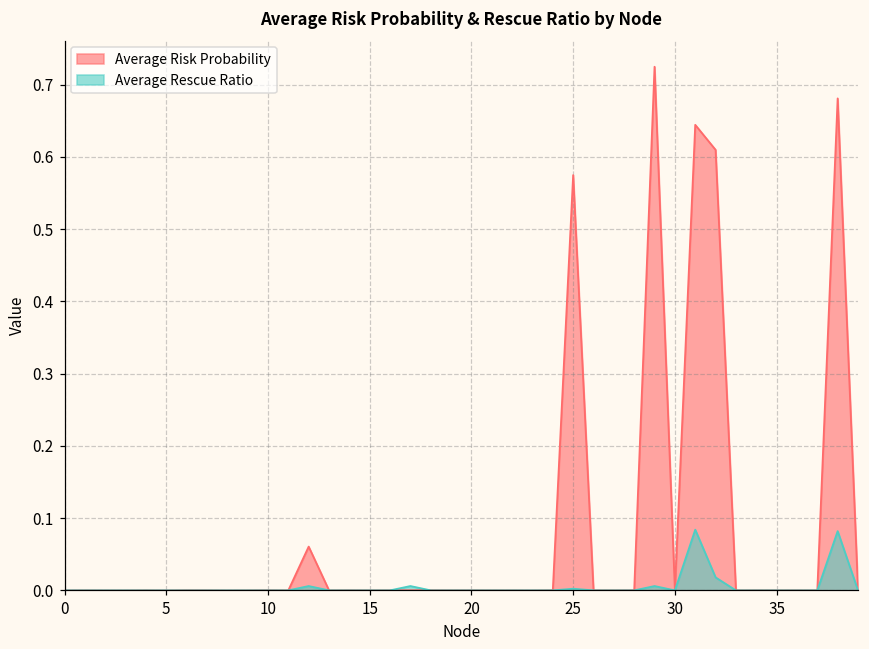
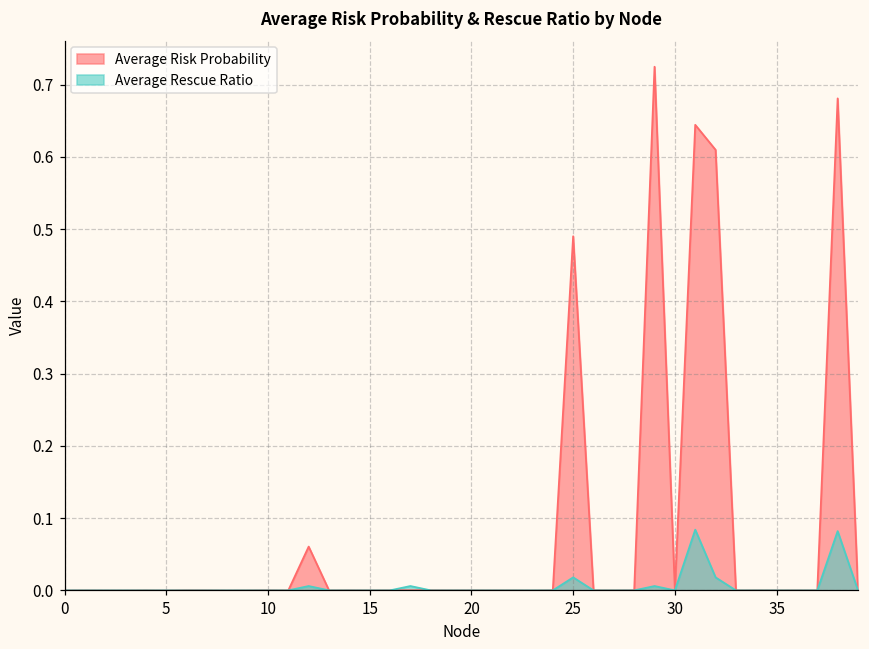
  {
    "Average Risk Probability": {
-     "25": 0.57
+     "25": 0.49
    },
    "Average Rescue Ratio": {
-     "25": 0.00
+     "25": 0.02
    }
  }
